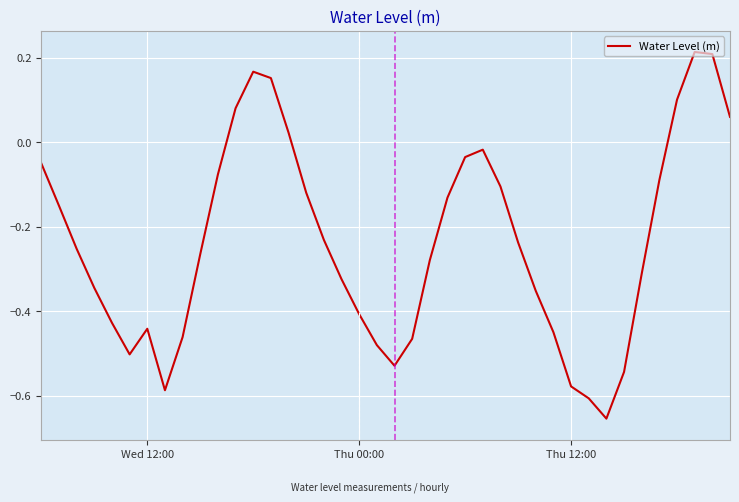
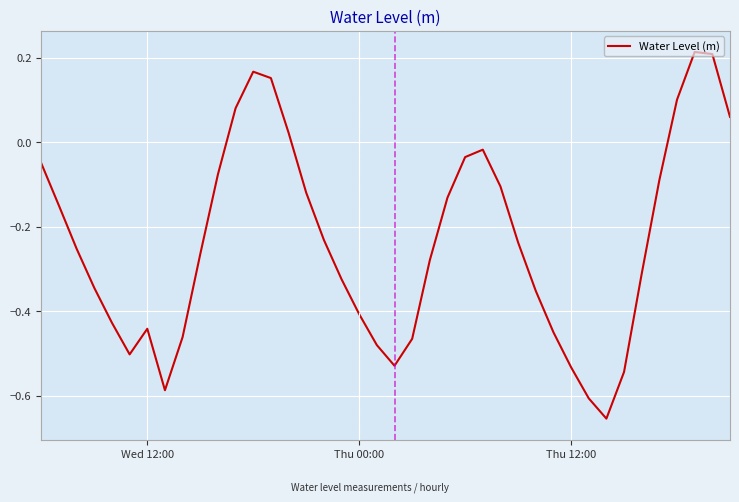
  {
    "Wed 12:00": -0.44,
    "Thu 00:00": -0.41,
-   "Thu 12:00": -0.58
+   "Thu 12:00": -0.53
  }
